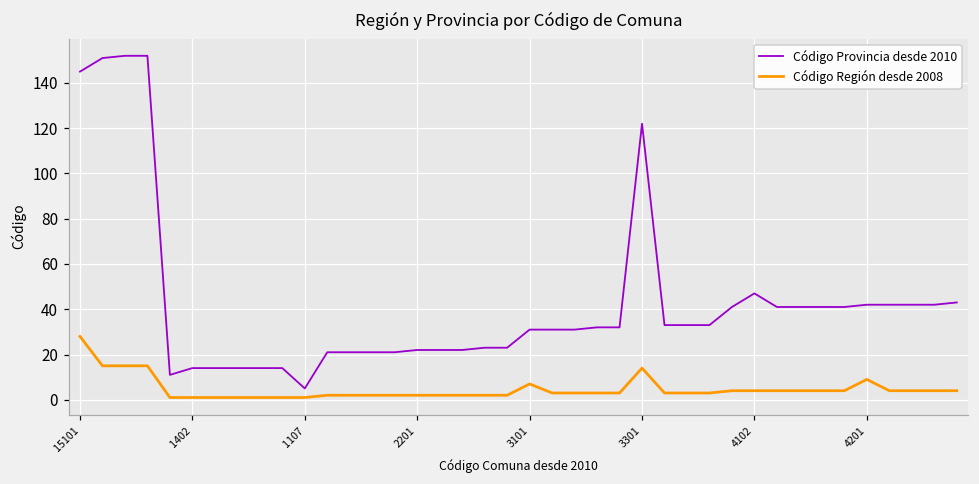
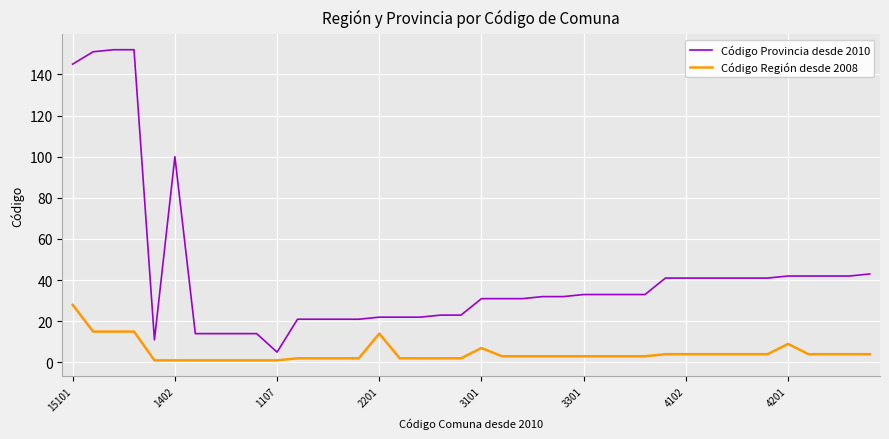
  {
    "Código Provincia desde 2010": {
      "15101": 145,
-     "1402": 14,
+     "1402": 100,
      "1107": 5,
      "2201": 22,
      "3101": 31,
-     "3301": 122,
-     "4102": 47,
+     "3301": 33,
+     "4102": 41,
      "4201": 42
    },
    "Código Región desde 2008": {
      "15101": 28,
      "1402": 1,
      "1107": 1,
-     "2201": 2,
+     "2201": 14,
      "3101": 7,
-     "3301": 14,
+     "3301": 3,
      "4102": 4,
      "4201": 9
    }
  }
